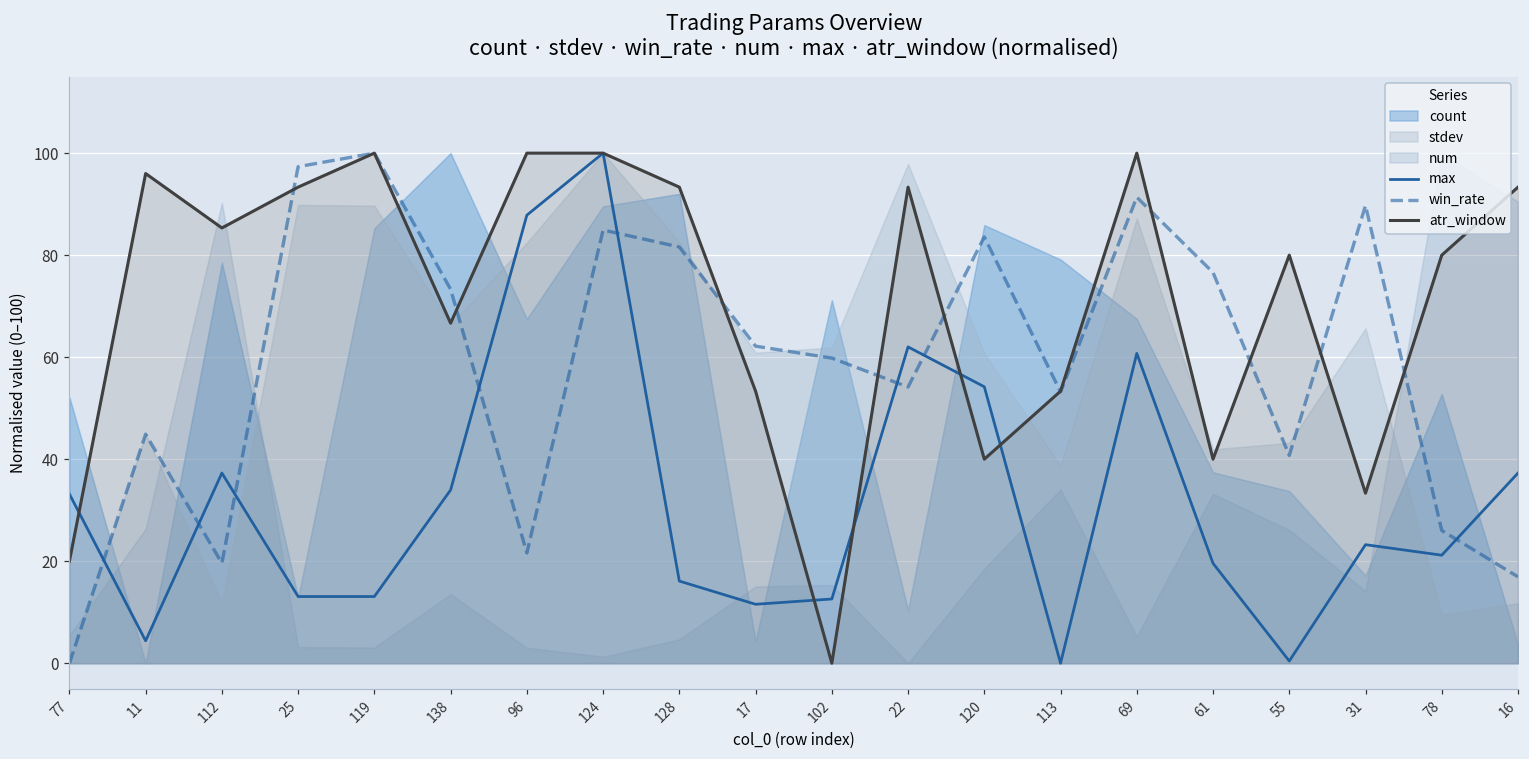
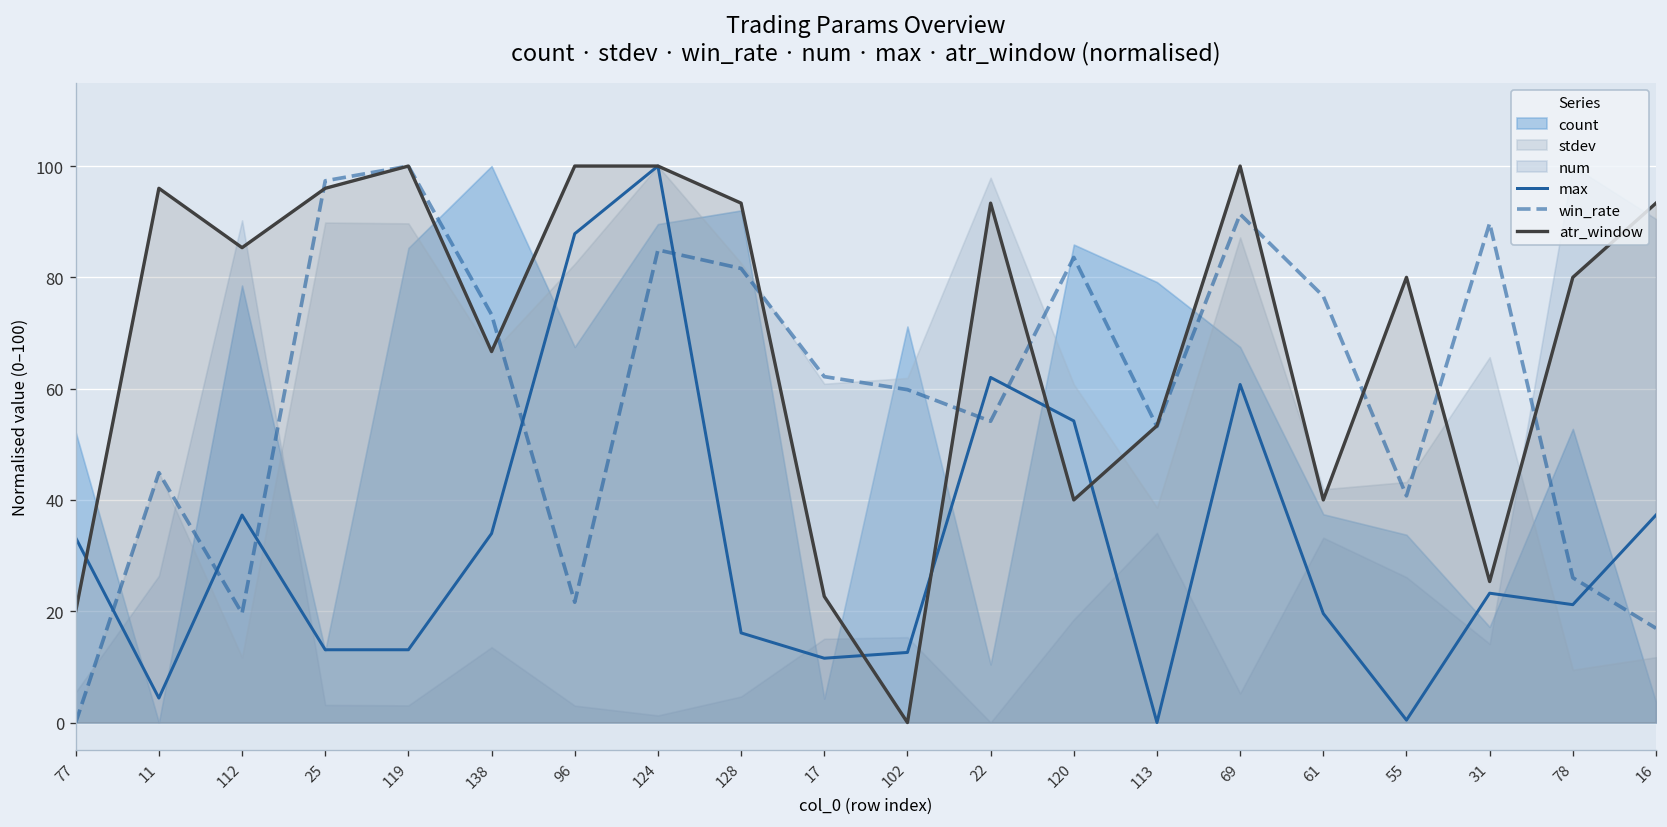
  {
    "atr_window": {
      "77": 20,
      "11": 96,
      "112": 85,
-     "25": 93,
+     "25": 96,
      "96": 100,
      "128": 93,
-     "17": 53,
+     "17": 23,
      "102": 0,
      "22": 93,
      "120": 40,
      "69": 100,
      "61": 40,
      "55": 80,
-     "31": 33,
+     "31": 25,
      "78": 80,
      "16": 93
    }
  }
